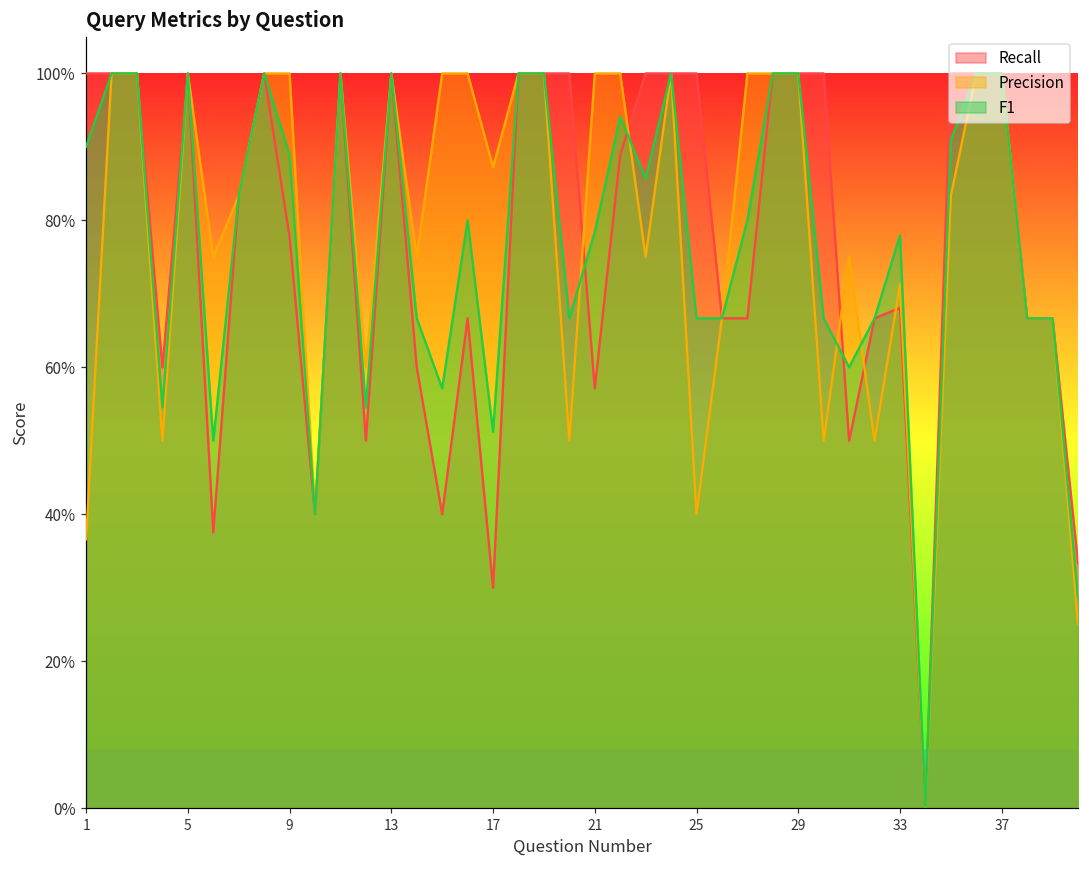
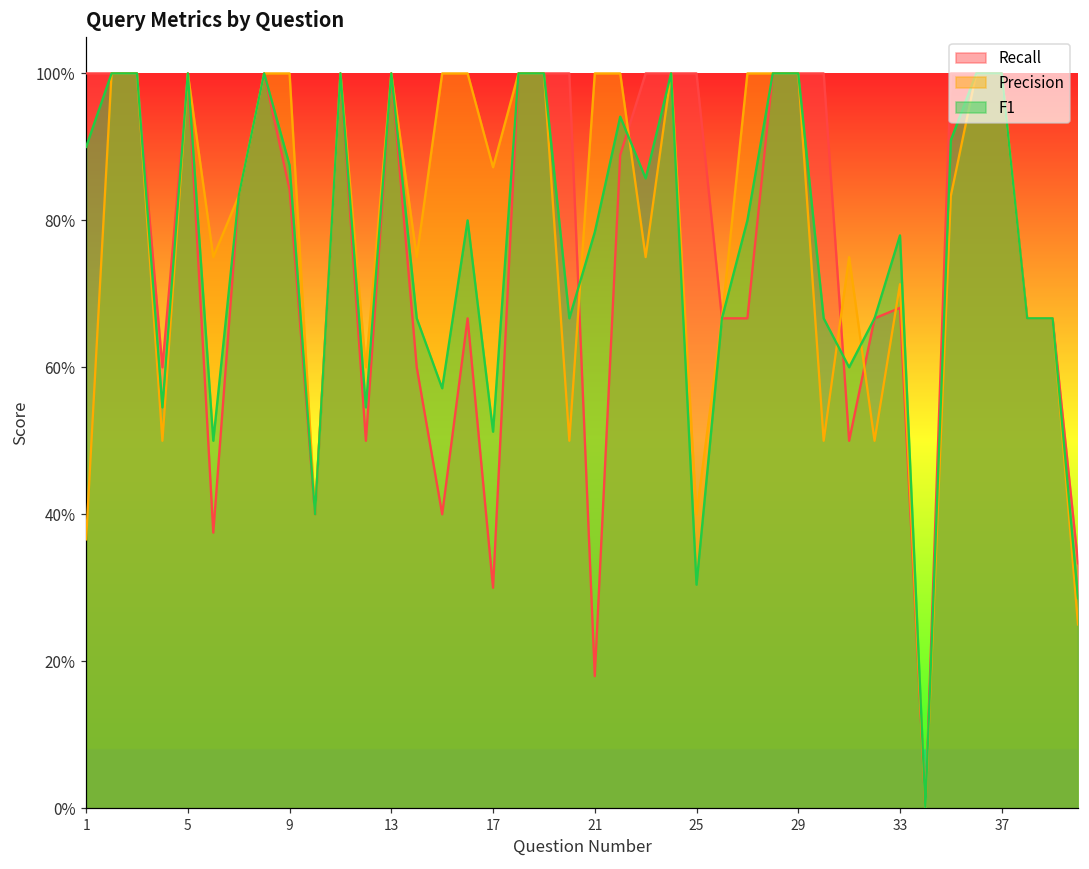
  {
    "Recall": {
      "1": "100%",
-     "9": "78%",
+     "9": "84%",
      "17": "30%",
-     "21": "57%",
+     "21": "18%",
      "25": "100%",
      "33": "68%"
    },
    "Precision": {
      "1": "37%",
      "9": "100%",
      "17": "87%",
      "21": "100%",
      "25": "40%",
      "33": "71%"
    },
    "F1": {
      "1": "90%",
-     "9": "89%",
+     "9": "88%",
      "17": "51%",
      "21": "78%",
-     "25": "67%",
+     "25": "30%",
      "33": "78%"
    }
  }
